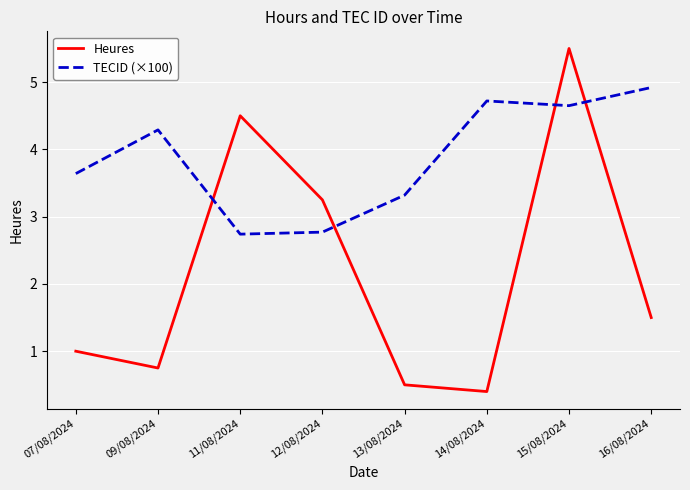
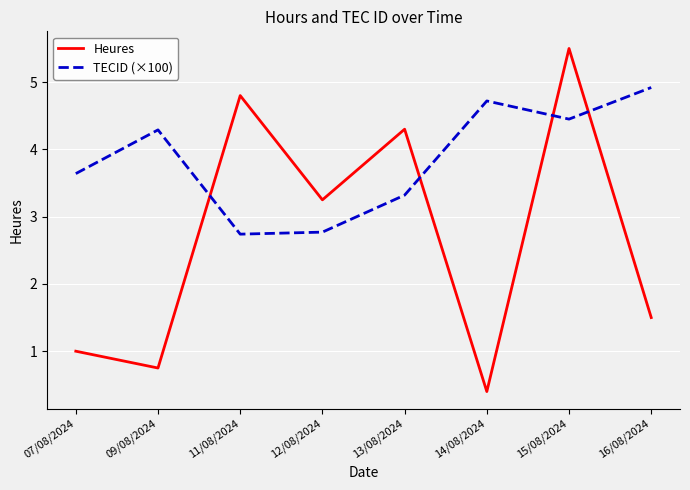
  {
    "Heures": {
      "07/08/2024": 1.0,
      "09/08/2024": 0.8,
-     "11/08/2024": 4.5,
+     "11/08/2024": 4.8,
      "12/08/2024": 3.3,
-     "13/08/2024": 0.5,
+     "13/08/2024": 4.3,
      "14/08/2024": 0.4,
      "15/08/2024": 5.5,
      "16/08/2024": 1.5
    },
    "TECID (×100)": {
      "07/08/2024": 3.6,
      "09/08/2024": 4.3,
      "11/08/2024": 2.7,
      "12/08/2024": 2.8,
      "13/08/2024": 3.3,
      "14/08/2024": 4.7,
-     "15/08/2024": 4.7,
+     "15/08/2024": 4.5,
      "16/08/2024": 4.9
    }
  }
